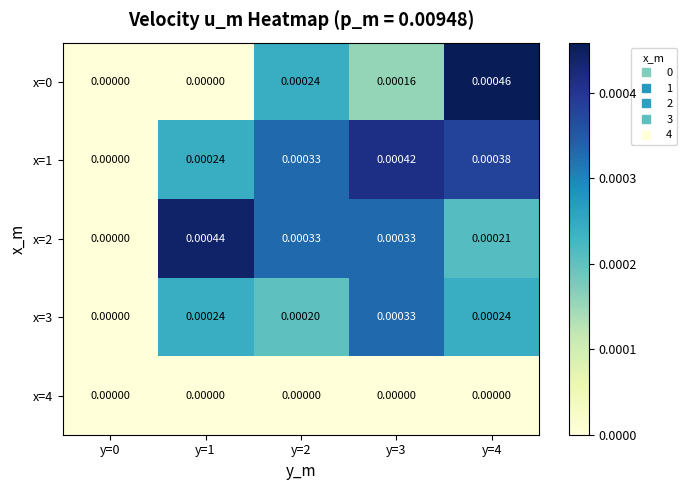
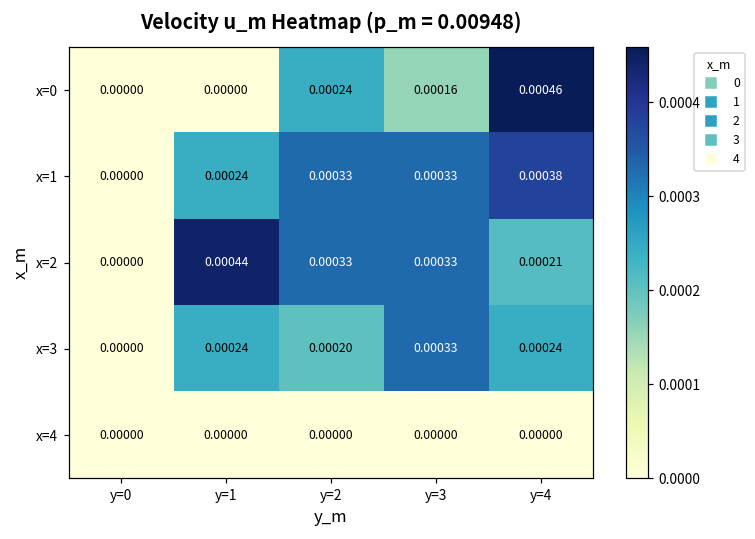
  {
    "x=0": {
      "y=0": 0.00000,
      "y=1": 0.00000,
      "y=2": 0.00024,
      "y=3": 0.00016,
      "y=4": 0.00046
    },
    "x=1": {
      "y=0": 0.00000,
      "y=1": 0.00024,
      "y=2": 0.00033,
-     "y=3": 0.00042,
+     "y=3": 0.00033,
      "y=4": 0.00038
    },
    "x=2": {
      "y=0": 0.00000,
      "y=1": 0.00044,
      "y=2": 0.00033,
      "y=3": 0.00033,
      "y=4": 0.00021
    },
    "x=3": {
      "y=0": 0.00000,
      "y=1": 0.00024,
      "y=2": 0.00020,
      "y=3": 0.00033,
      "y=4": 0.00024
    },
    "x=4": {
      "y=0": 0.00000,
      "y=1": 0.00000,
      "y=2": 0.00000,
      "y=3": 0.00000,
      "y=4": 0.00000
    }
  }
